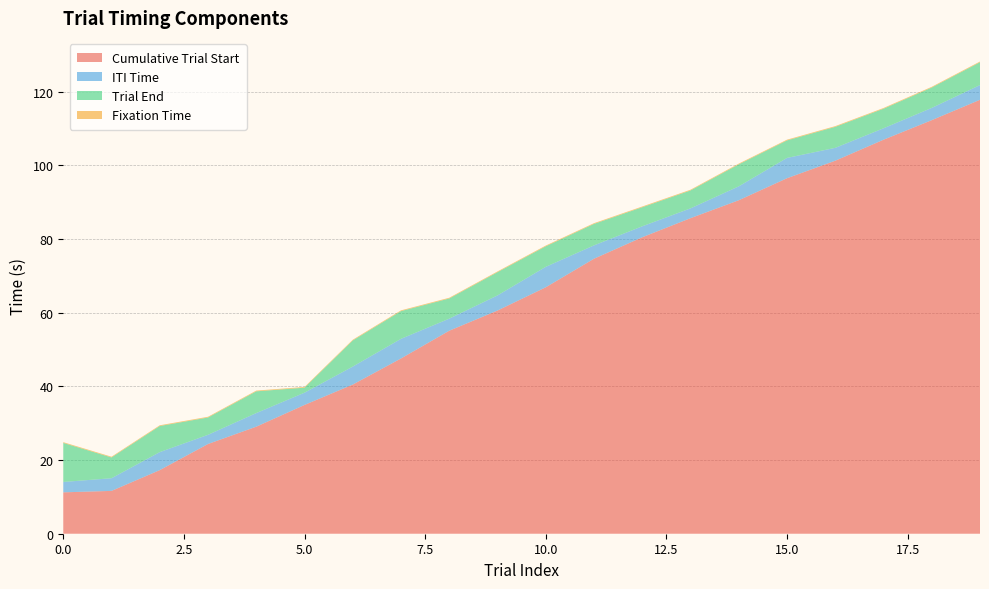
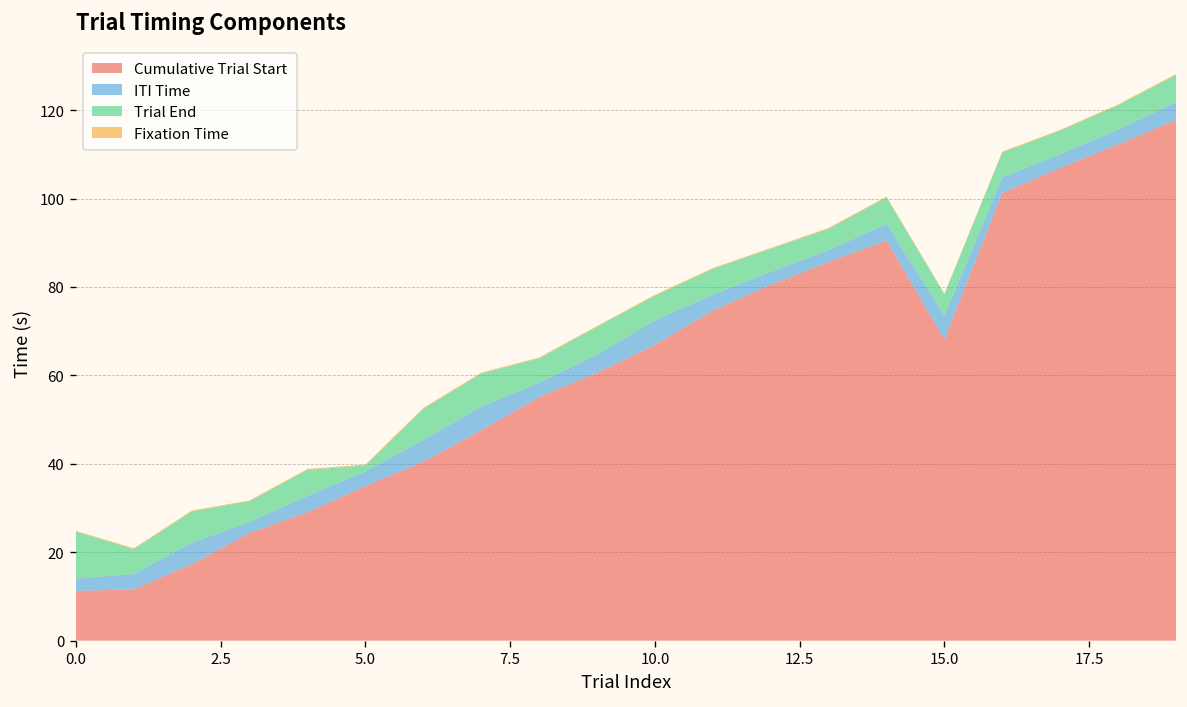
  {
    "Cumulative Trial Start": {
      "0.0": 11,
      "5.0": 35,
      "10.0": 67,
-     "15.0": 96
+     "15.0": 68
    },
    "ITI Time": {
      "0.0": 3,
      "5.0": 3,
      "10.0": 6,
      "15.0": 6
    }
  }
